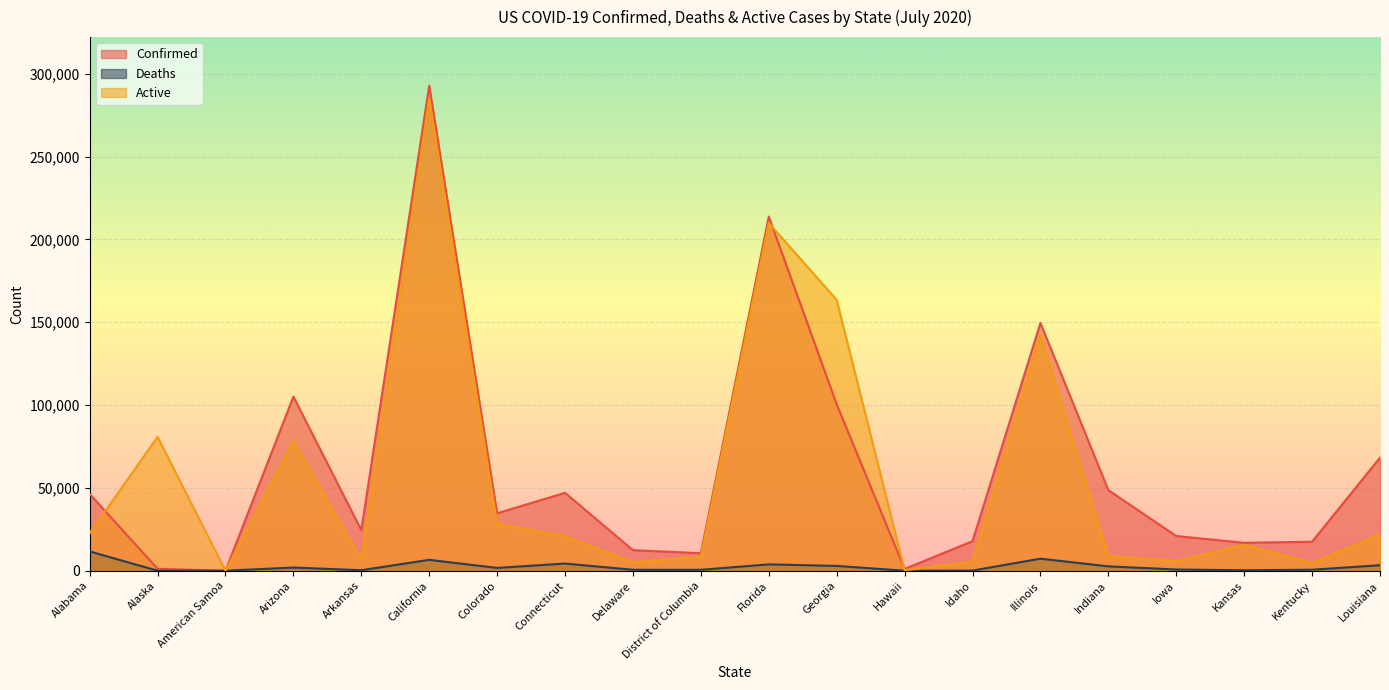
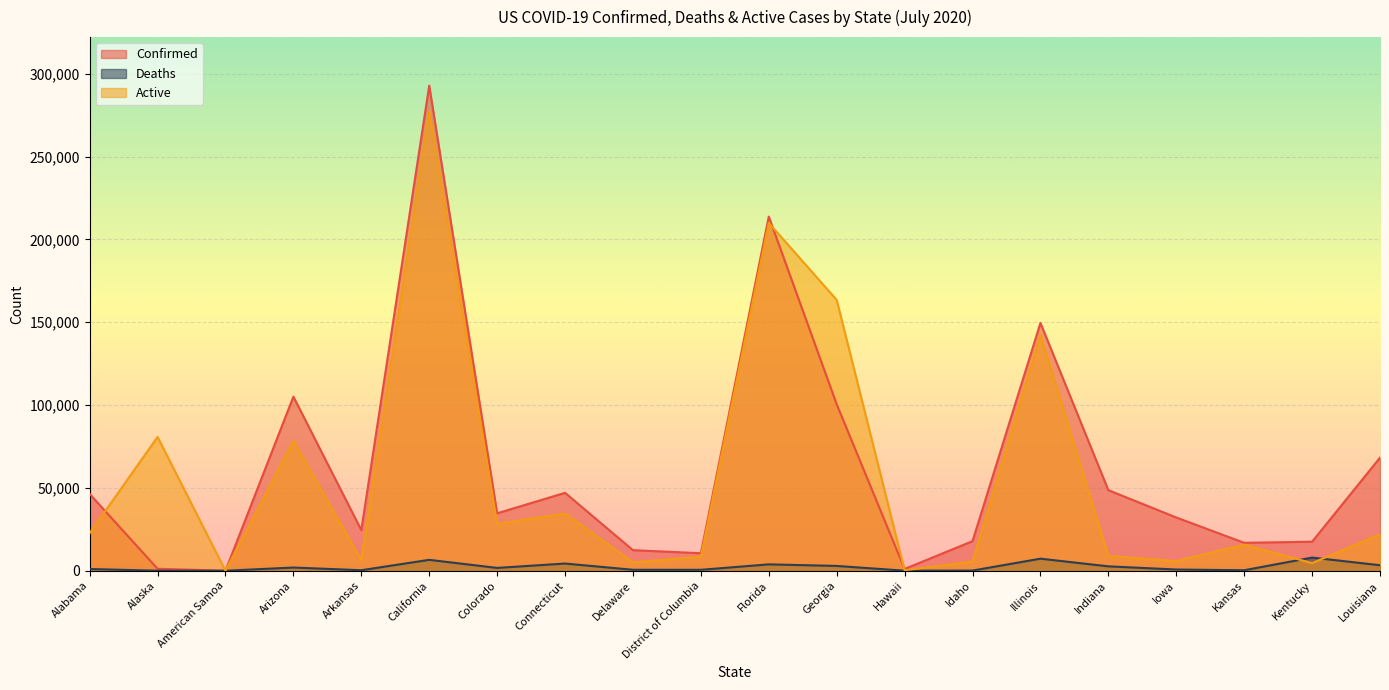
  {
    "Confirmed": {
      "Alabama": "46,000",
      "Arizona": "105,000",
      "Arkansas": "25,000",
      "California": "293,000",
      "Colorado": "35,000",
      "Connecticut": "47,000",
      "Delaware": "12,000",
      "District of Columbia": "11,000",
      "Florida": "214,000",
      "Georgia": "100,000",
      "Idaho": "18,000",
      "Illinois": "150,000",
      "Indiana": "49,000",
-     "Iowa": "21,000",
+     "Iowa": "32,000",
      "Kentucky": "18,000",
      "Louisiana": "68,000"
    },
    "Deaths": {
-     "Alabama": "12,000",
+     "Alabama": "1,000",
      "Arizona": "2,000",
      "Arkansas": "0",
      "California": "7,000",
      "Colorado": "2,000",
      "Connecticut": "4,000",
      "Delaware": "1,000",
      "District of Columbia": "1,000",
      "Florida": "4,000",
      "Georgia": "3,000",
      "Idaho": "0",
      "Illinois": "7,000",
      "Indiana": "3,000",
      "Iowa": "1,000",
      "Kansas": "0",
-     "Kentucky": "1,000",
+     "Kentucky": "8,000",
      "Louisiana": "3,000"
    },
    "Active": {
      "Alabama": "23,000",
      "Alaska": "81,000",
      "Arizona": "78,000",
      "Arkansas": "6,000",
-     "California": "285,000",
+     "California": "277,000",
      "Colorado": "28,000",
-     "Connecticut": "21,000",
+     "Connecticut": "34,000",
      "Delaware": "5,000",
      "District of Columbia": "8,000",
      "Florida": "210,000",
      "Georgia": "163,000",
      "Idaho": "6,000",
      "Illinois": "142,000",
      "Indiana": "9,000",
      "Iowa": "6,000",
      "Kentucky": "5,000",
      "Louisiana": "22,000"
    }
  }
